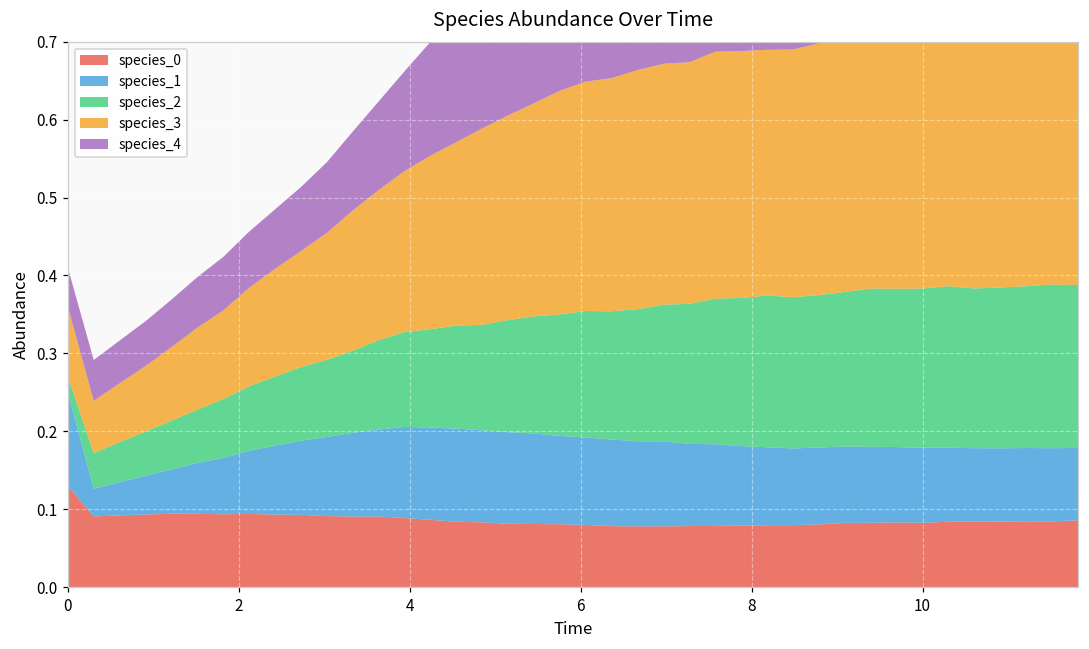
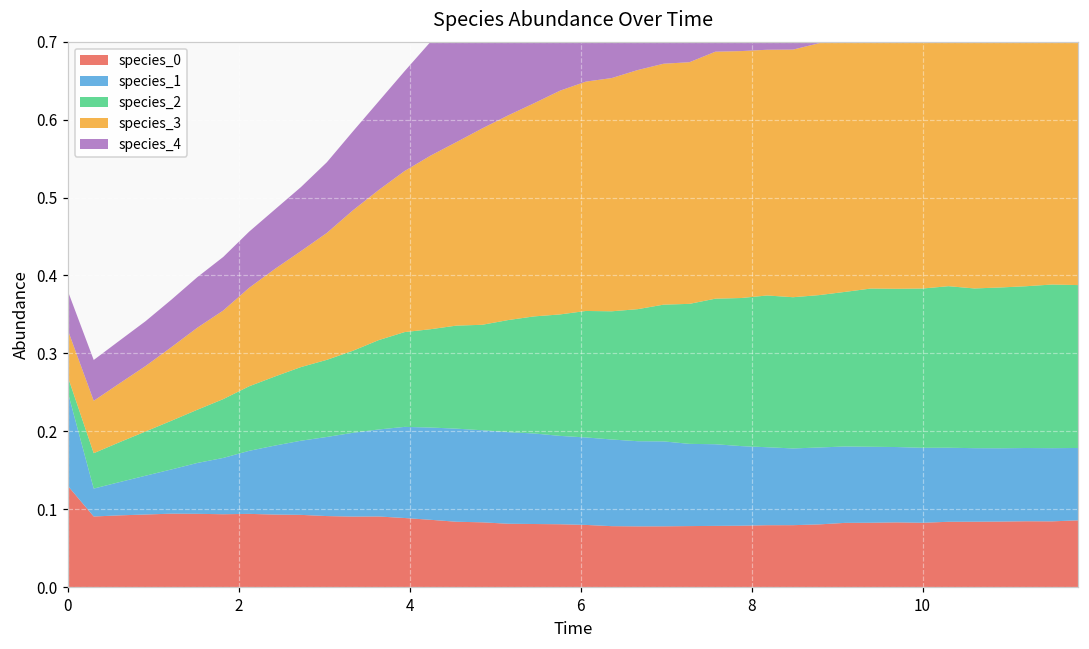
  {
    "species_0": {
      "0": 0.13,
      "10": 0.08
    },
    "species_1": {
      "0": 0.12,
      "10": 0.10
    },
    "species_2": {
      "0": 0.02,
      "10": 0.20
    },
    "species_3": {
-     "0": 0.09
+     "0": 0.06
    },
    "species_4": {
      "0": 0.05
    }
  }
